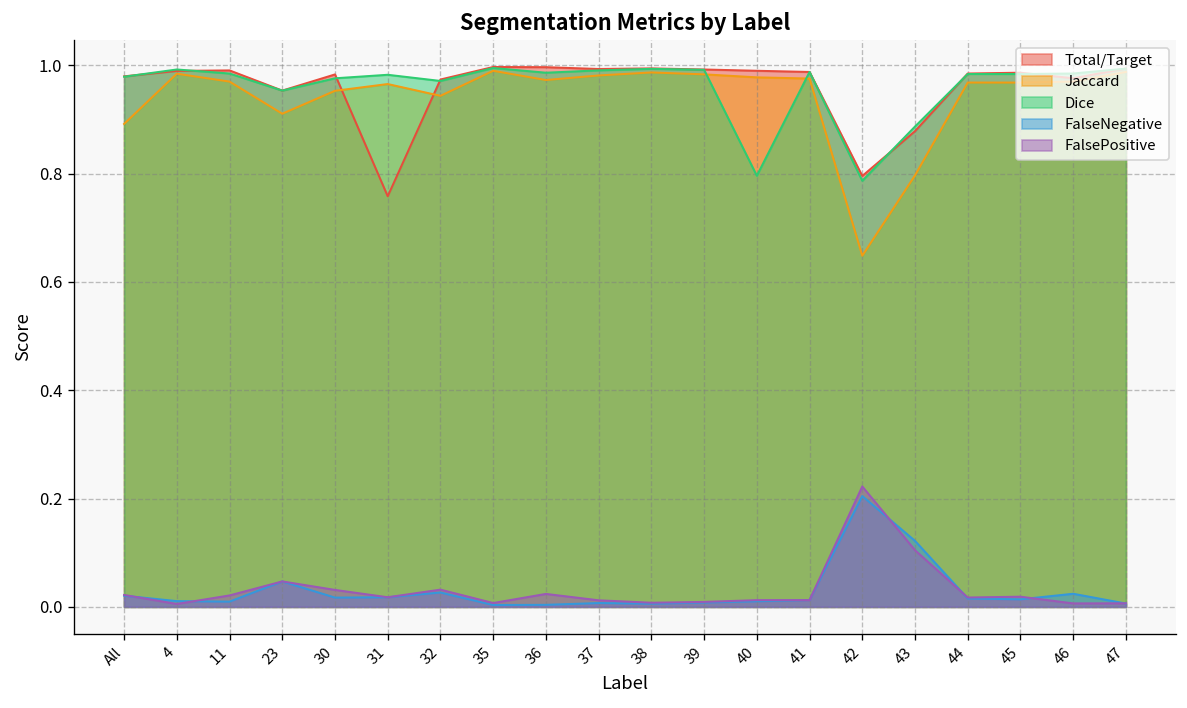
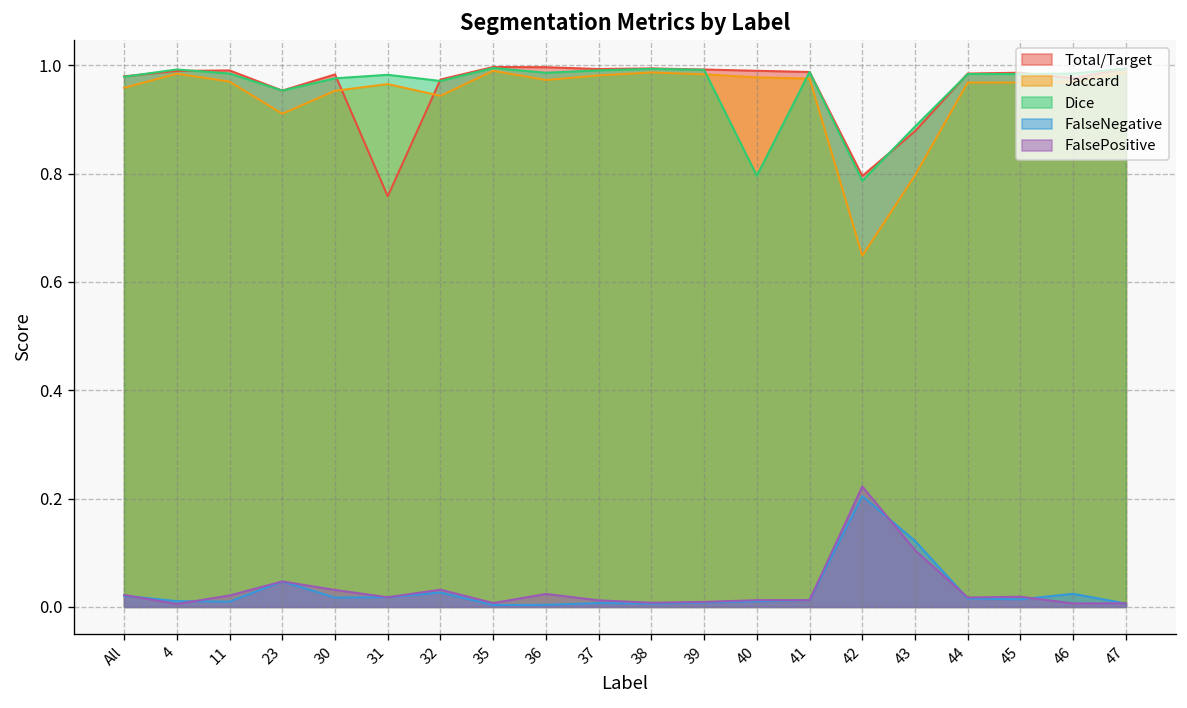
  {
    "Total/Target": {
      "11": 0.99,
      "30": 0.98,
      "31": 0.76,
      "36": 1.00,
      "40": 0.99,
      "42": 0.80,
      "43": 0.88
    },
    "Jaccard": {
-     "All": 0.89,
+     "All": 0.96,
      "11": 0.97,
      "23": 0.91,
      "30": 0.95,
      "31": 0.97,
      "32": 0.94,
      "36": 0.97,
      "37": 0.98,
      "38": 0.99,
      "39": 0.98,
      "40": 0.98,
      "41": 0.98,
      "42": 0.65,
      "43": 0.80,
      "44": 0.97
    },
    "Dice": {
      "11": 0.98,
      "30": 0.98,
      "31": 0.98,
      "36": 0.99,
      "40": 0.80,
      "42": 0.79,
      "43": 0.89
    },
    "FalseNegative": {
      "11": 0.01,
      "30": 0.02,
      "36": 0.00,
      "42": 0.20,
      "43": 0.12,
      "46": 0.02
    },
    "FalsePositive": {
      "11": 0.02,
      "30": 0.03,
      "36": 0.02,
      "42": 0.22,
      "43": 0.10,
      "46": 0.01
    }
  }
